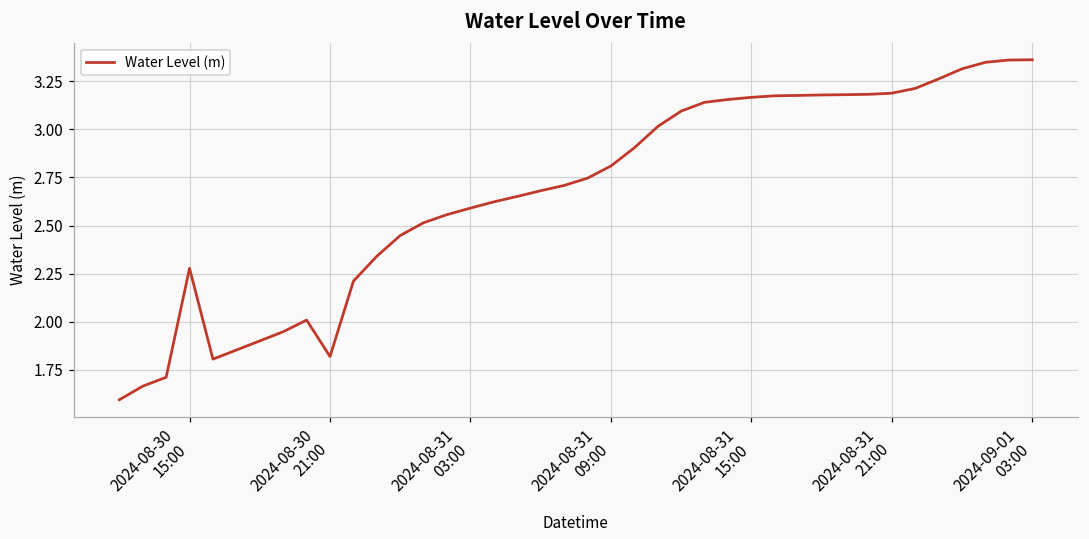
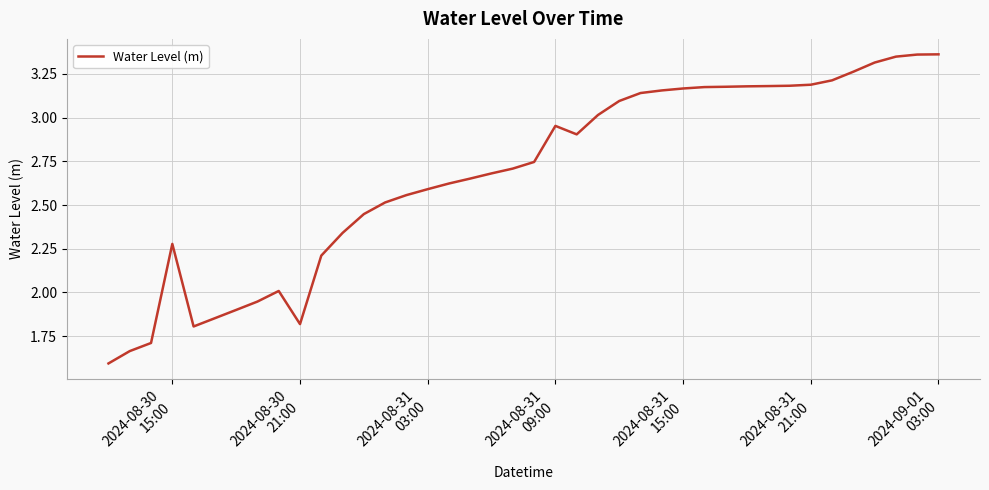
  {
    "2024-08-30 15:00": 2.28,
    "2024-08-30 21:00": 1.82,
    "2024-08-31 03:00": 2.59,
-   "2024-08-31 09:00": 2.81,
+   "2024-08-31 09:00": 2.95,
    "2024-08-31 15:00": 3.17,
    "2024-08-31 21:00": 3.19,
    "2024-09-01 03:00": 3.36
  }
